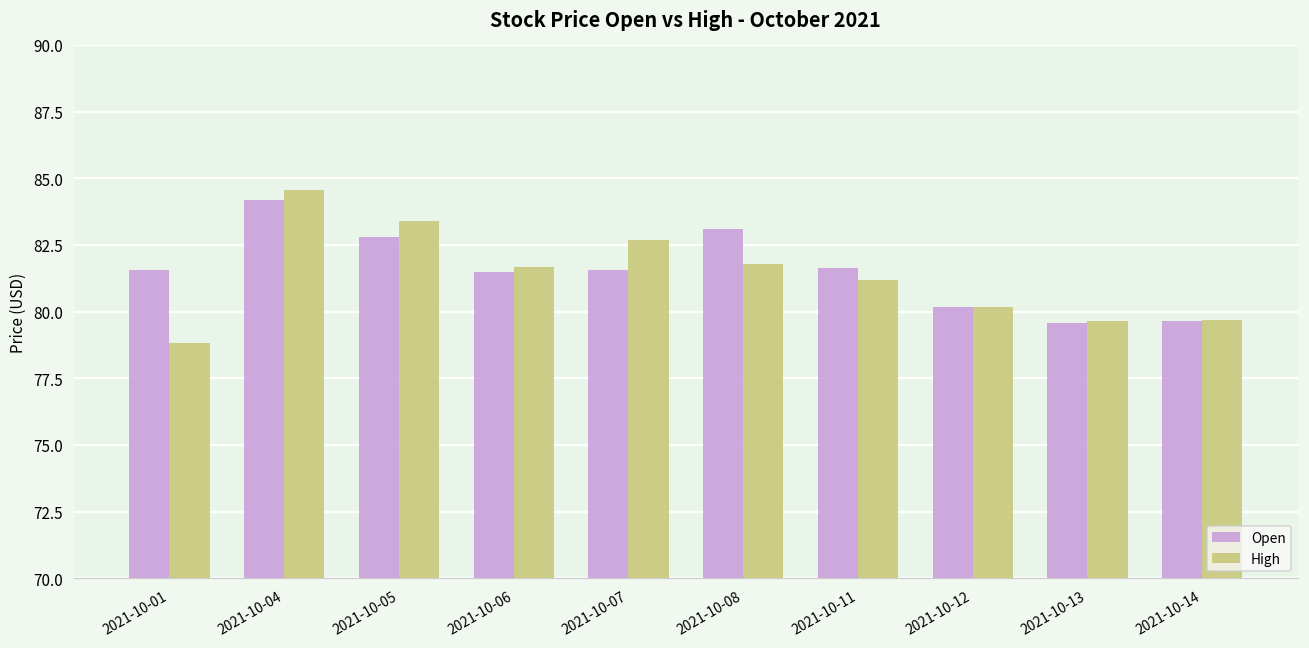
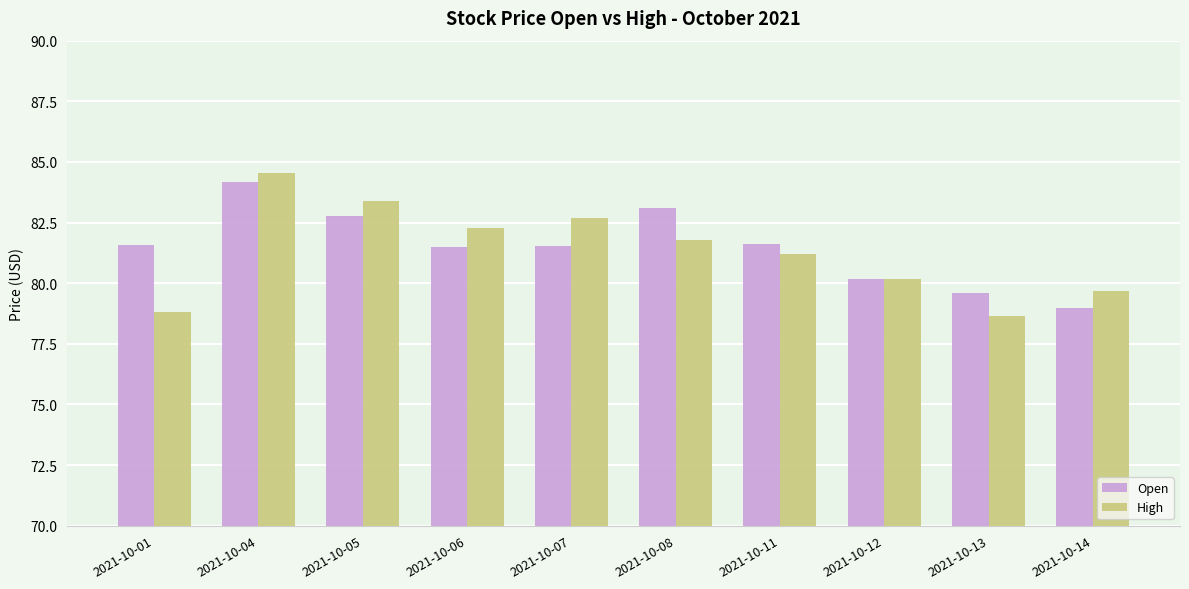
  {
    "Open": {
      "2021-10-01": 81.6,
      "2021-10-04": 84.2,
      "2021-10-05": 82.8,
      "2021-10-06": 81.5,
      "2021-10-07": 81.5,
      "2021-10-08": 83.1,
      "2021-10-11": 81.6,
      "2021-10-12": 80.2,
      "2021-10-13": 79.6,
-     "2021-10-14": 79.7
+     "2021-10-14": 79.0
    },
    "High": {
      "2021-10-01": 78.8,
      "2021-10-04": 84.6,
      "2021-10-05": 83.4,
-     "2021-10-06": 81.7,
+     "2021-10-06": 82.3,
      "2021-10-07": 82.7,
      "2021-10-08": 81.8,
      "2021-10-11": 81.2,
      "2021-10-12": 80.2,
-     "2021-10-13": 79.7,
+     "2021-10-13": 78.7,
      "2021-10-14": 79.7
    }
  }
